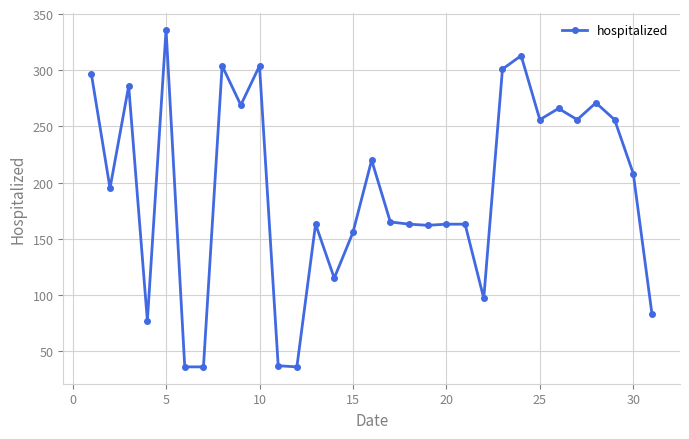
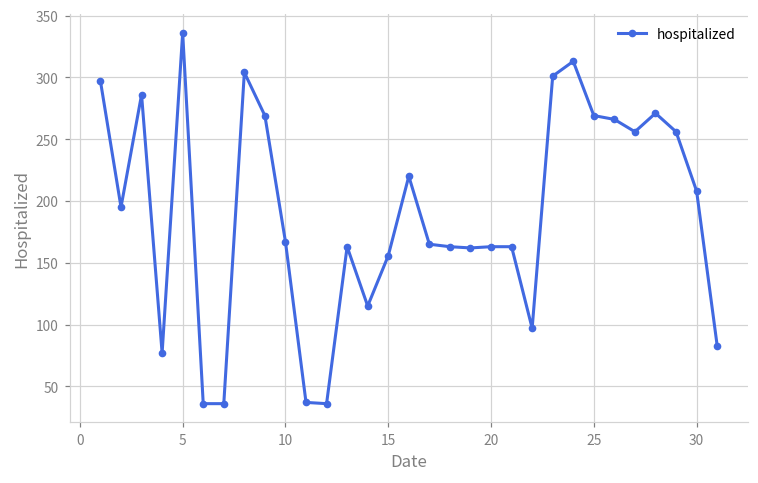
  {
    "5": 336,
-   "10": 304,
+   "10": 167,
    "15": 156,
    "20": 163,
-   "25": 256,
+   "25": 269,
    "30": 208
  }
